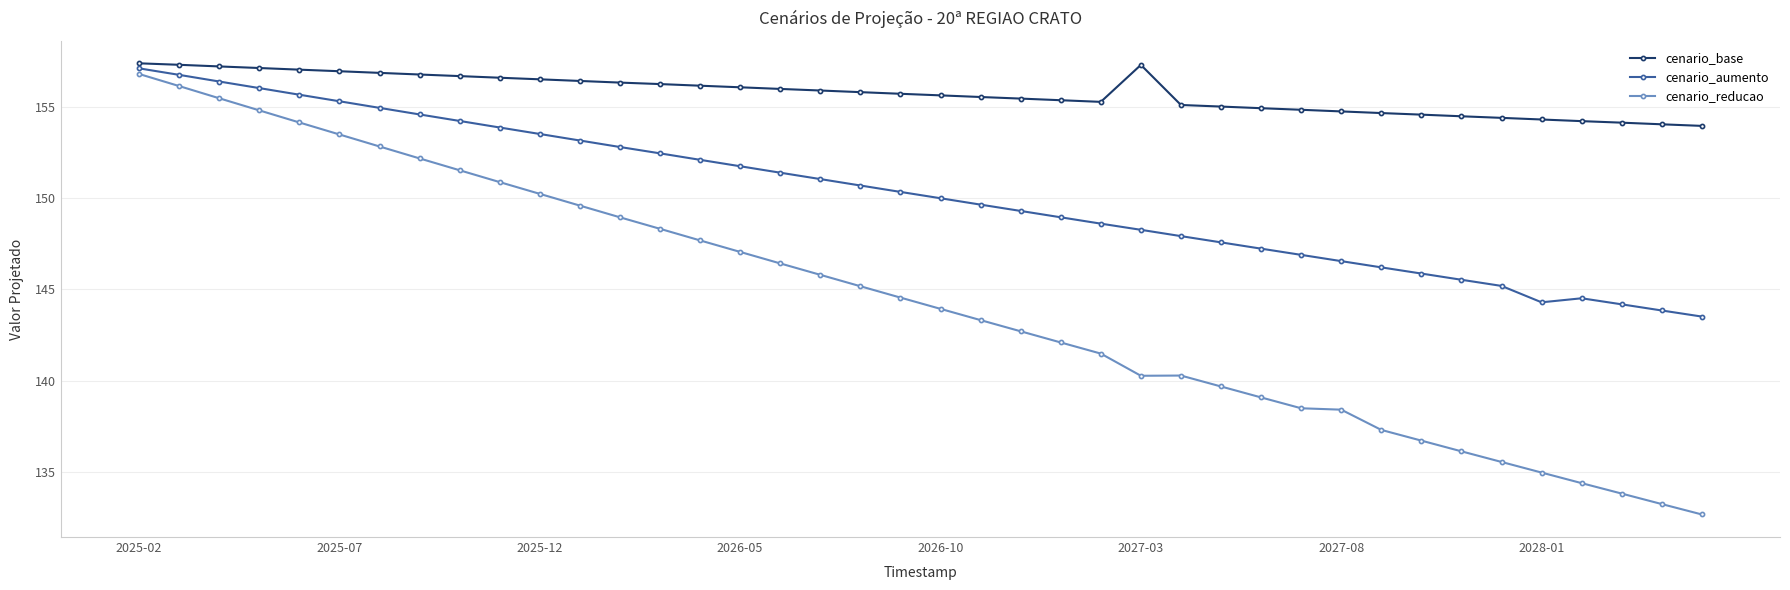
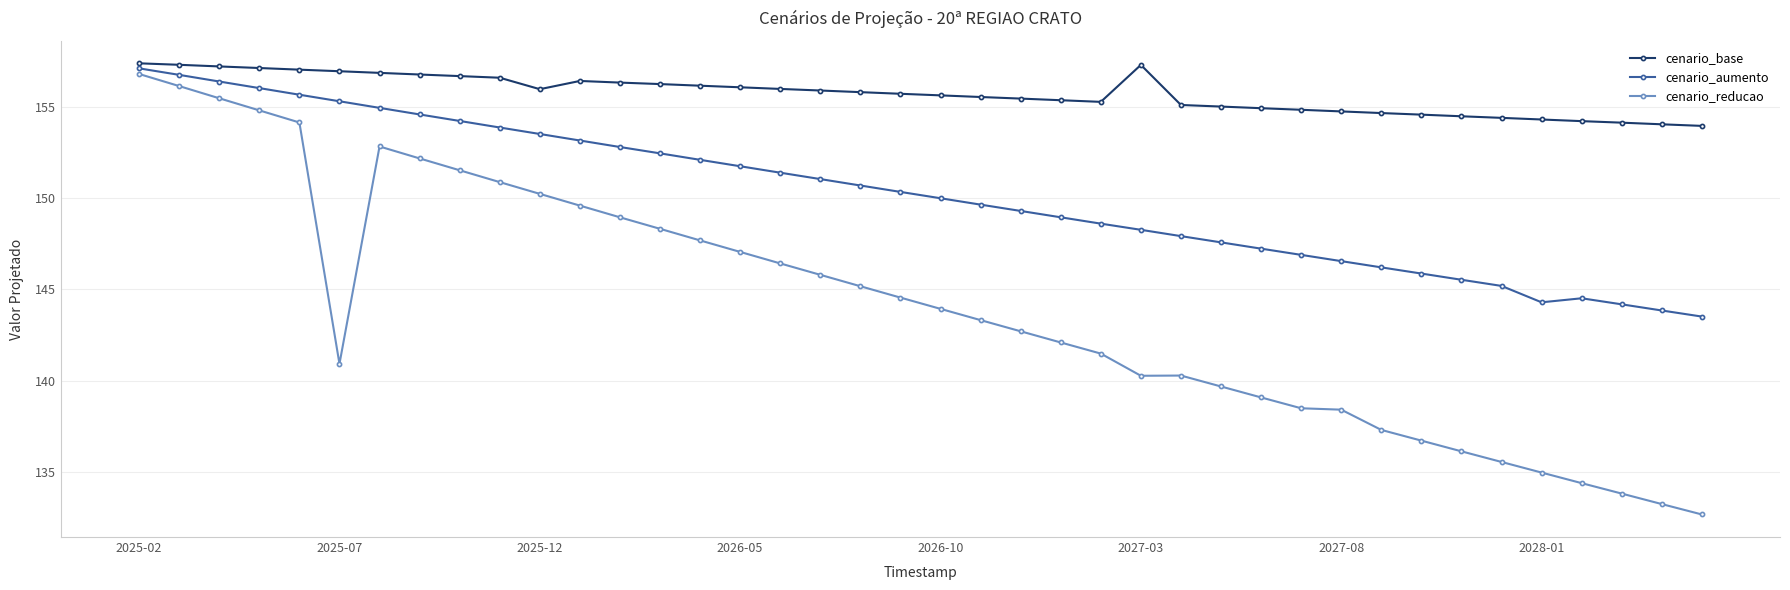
  {
    "cenario_base": {
      "2025-02": 157.4,
      "2025-07": 156.9,
-     "2025-12": 156.5,
+     "2025-12": 156.0,
      "2026-05": 156.1,
      "2026-10": 155.6,
      "2027-03": 157.3,
      "2027-08": 154.7,
      "2028-01": 154.3
    },
    "cenario_aumento": {
      "2025-02": 157.1,
      "2025-07": 155.3,
      "2025-12": 153.5,
      "2026-05": 151.7,
      "2026-10": 150.0,
      "2027-03": 148.3,
      "2027-08": 146.5,
      "2028-01": 144.3
    },
    "cenario_reducao": {
      "2025-02": 156.8,
-     "2025-07": 153.5,
+     "2025-07": 140.9,
      "2025-12": 150.2,
      "2026-05": 147.1,
      "2026-10": 143.9,
      "2027-03": 140.3,
      "2027-08": 138.4,
      "2028-01": 135.0
    }
  }
